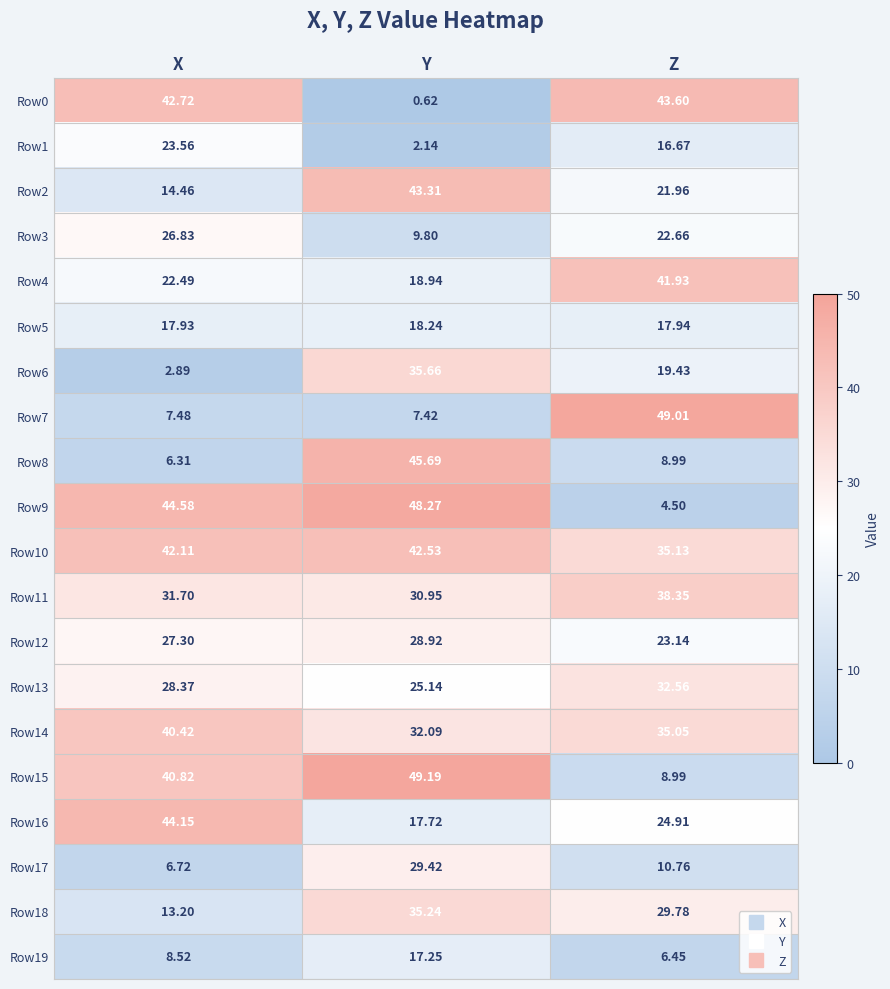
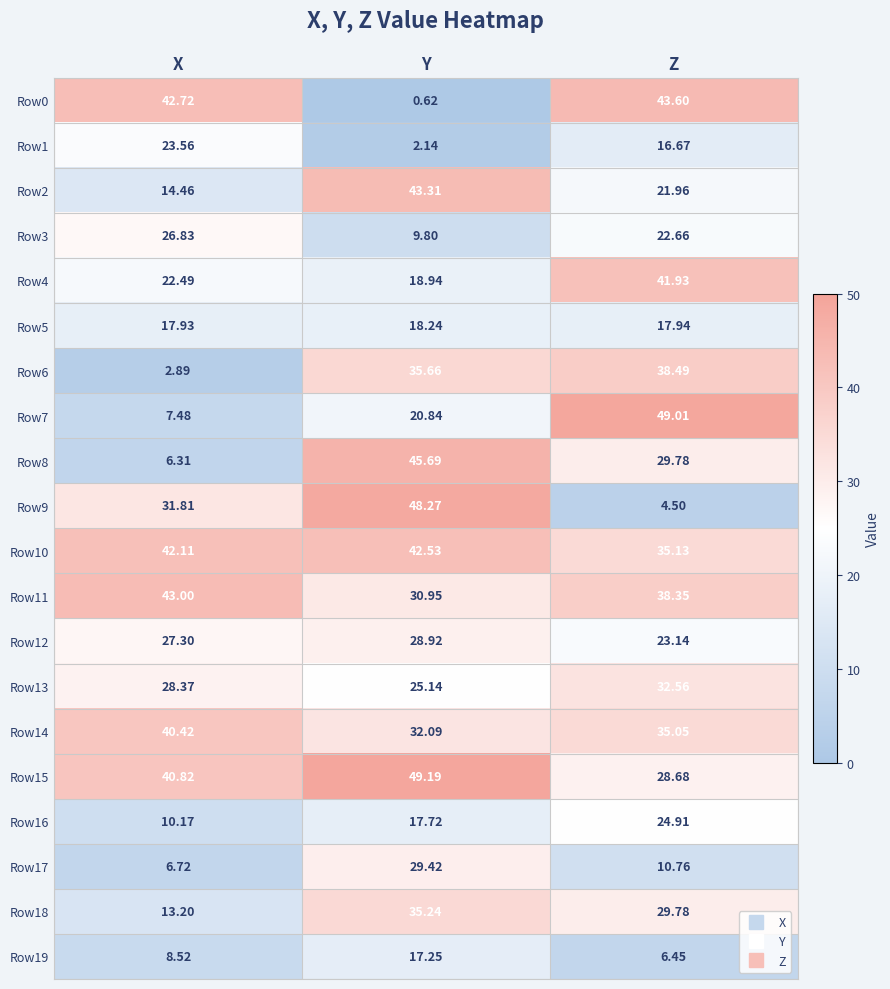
  {
    "Row0": {
      "X": 42.72,
      "Y": 0.62,
      "Z": 43.60
    },
    "Row1": {
      "X": 23.56,
      "Y": 2.14,
      "Z": 16.67
    },
    "Row2": {
      "X": 14.46,
      "Y": 43.31,
      "Z": 21.96
    },
    "Row3": {
      "X": 26.83,
      "Y": 9.80,
      "Z": 22.66
    },
    "Row4": {
      "X": 22.49,
      "Y": 18.94,
      "Z": 41.93
    },
    "Row5": {
      "X": 17.93,
      "Y": 18.24,
      "Z": 17.94
    },
    "Row6": {
      "X": 2.89,
-     "Z": 19.43
+     "Z": 38.49
    },
    "Row7": {
      "X": 7.48,
-     "Y": 7.42,
+     "Y": 20.84,
      "Z": 49.01
    },
    "Row8": {
      "X": 6.31,
      "Y": 45.69,
-     "Z": 8.99
+     "Z": 29.78
    },
    "Row9": {
-     "X": 44.58,
+     "X": 31.81,
      "Y": 48.27,
      "Z": 4.50
    },
    "Row10": {
      "X": 42.11,
      "Y": 42.53
    },
    "Row11": {
-     "X": 31.70,
+     "X": 43.00,
      "Y": 30.95,
      "Z": 38.35
    },
    "Row12": {
      "X": 27.30,
      "Y": 28.92,
      "Z": 23.14
    },
    "Row13": {
      "X": 28.37,
      "Y": 25.14
    },
    "Row14": {
      "X": 40.42,
      "Y": 32.09
    },
    "Row15": {
      "X": 40.82,
      "Y": 49.19,
-     "Z": 8.99
+     "Z": 28.68
    },
    "Row16": {
-     "X": 44.15,
+     "X": 10.17,
      "Y": 17.72,
      "Z": 24.91
    },
    "Row17": {
      "X": 6.72,
      "Y": 29.42,
      "Z": 10.76
    },
    "Row18": {
      "X": 13.20,
      "Z": 29.78
    },
    "Row19": {
      "X": 8.52,
      "Y": 17.25,
      "Z": 6.45
    }
  }
